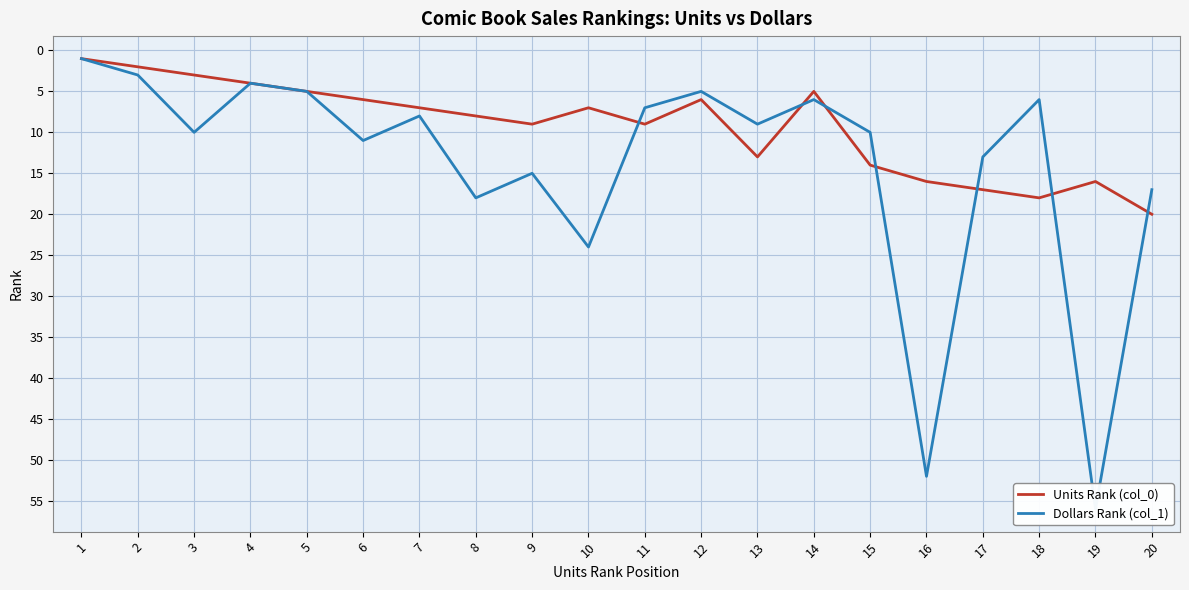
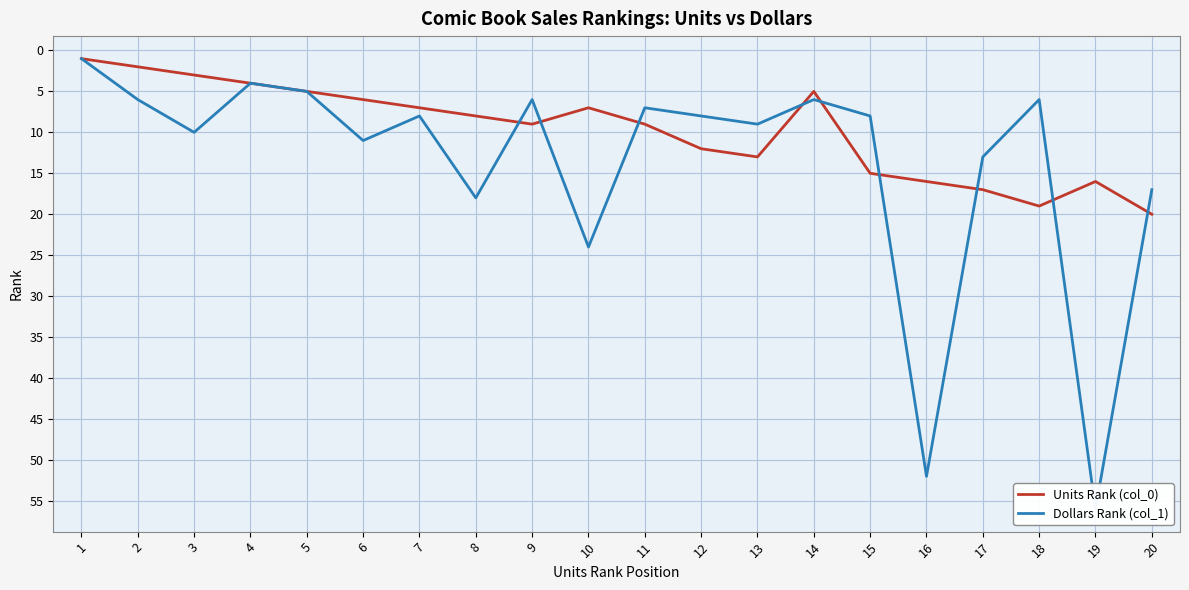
  {
    "Units Rank (col_0)": {
      "2": 2,
      "3": 3,
      "6": 6,
      "7": 7,
      "8": 8,
      "9": 9,
      "10": 7,
      "11": 9,
-     "12": 6,
+     "12": 12,
      "13": 13,
      "14": 5,
-     "15": 14,
+     "15": 15,
      "16": 16,
      "17": 17,
-     "18": 18,
+     "18": 19,
      "19": 16,
      "20": 20
    },
    "Dollars Rank (col_1)": {
-     "2": 3,
+     "2": 6,
      "3": 10,
      "6": 11,
      "7": 8,
      "8": 18,
-     "9": 15,
+     "9": 6,
      "10": 24,
      "11": 7,
-     "12": 5,
+     "12": 8,
      "13": 9,
      "14": 6,
-     "15": 10,
+     "15": 8,
      "16": 52,
      "17": 13,
      "18": 6,
      "20": 17
    }
  }
